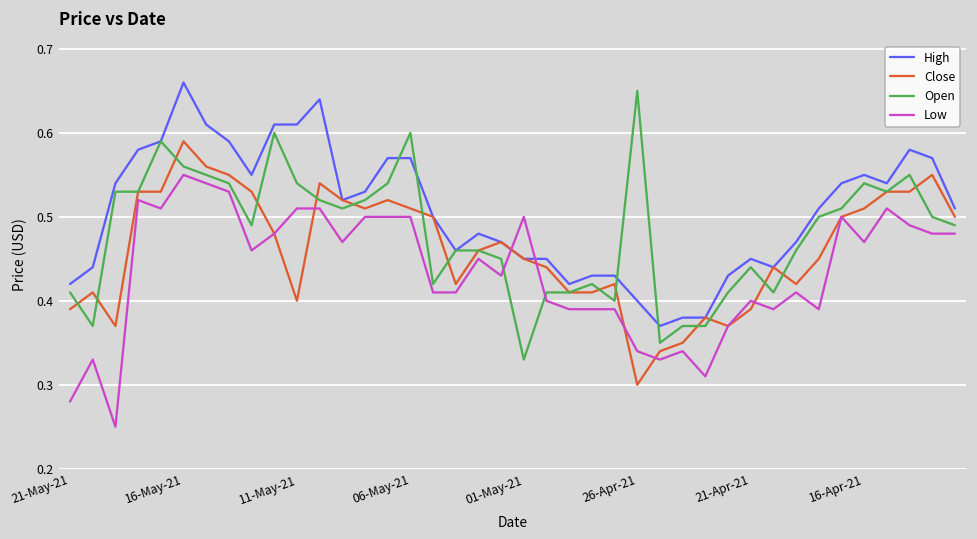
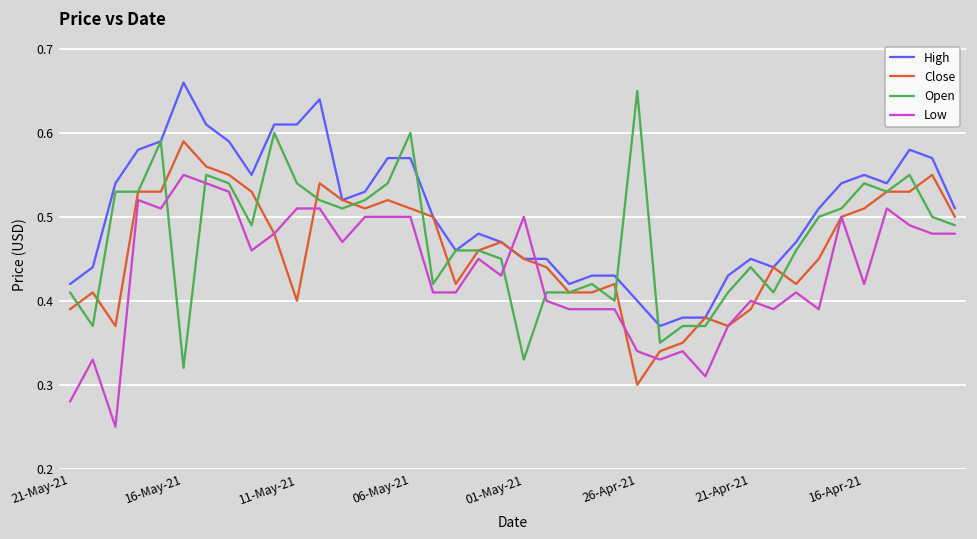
  {
    "High": {
      "21-May-21": 0.42,
      "16-May-21": 0.66,
      "11-May-21": 0.61,
      "06-May-21": 0.57,
      "26-Apr-21": 0.40,
      "21-Apr-21": 0.45,
      "16-Apr-21": 0.55
    },
    "Close": {
      "21-May-21": 0.39,
      "16-May-21": 0.59,
      "11-May-21": 0.40,
      "06-May-21": 0.51,
      "26-Apr-21": 0.30,
      "21-Apr-21": 0.39,
      "16-Apr-21": 0.51
    },
    "Open": {
      "21-May-21": 0.41,
-     "16-May-21": 0.56,
+     "16-May-21": 0.32,
      "11-May-21": 0.54,
      "06-May-21": 0.60,
      "01-May-21": 0.33,
      "26-Apr-21": 0.65,
      "21-Apr-21": 0.44,
      "16-Apr-21": 0.54
    },
    "Low": {
      "21-May-21": 0.28,
      "16-May-21": 0.55,
      "11-May-21": 0.51,
      "06-May-21": 0.50,
      "01-May-21": 0.50,
      "26-Apr-21": 0.34,
      "21-Apr-21": 0.40,
-     "16-Apr-21": 0.47
+     "16-Apr-21": 0.42
    }
  }
